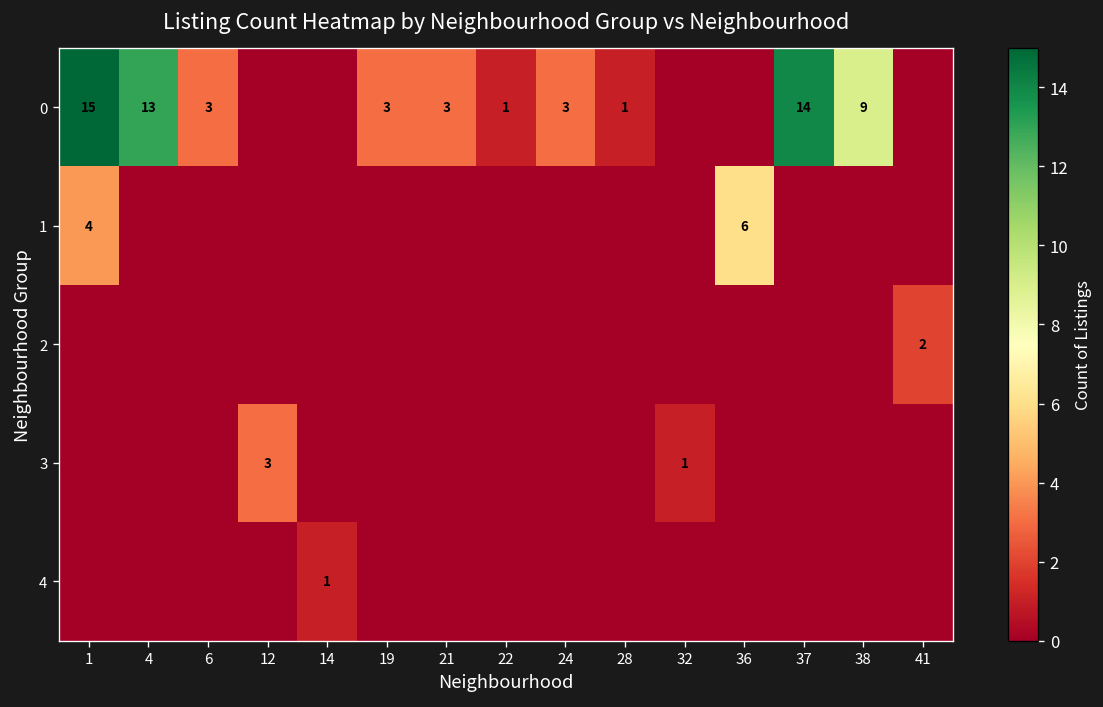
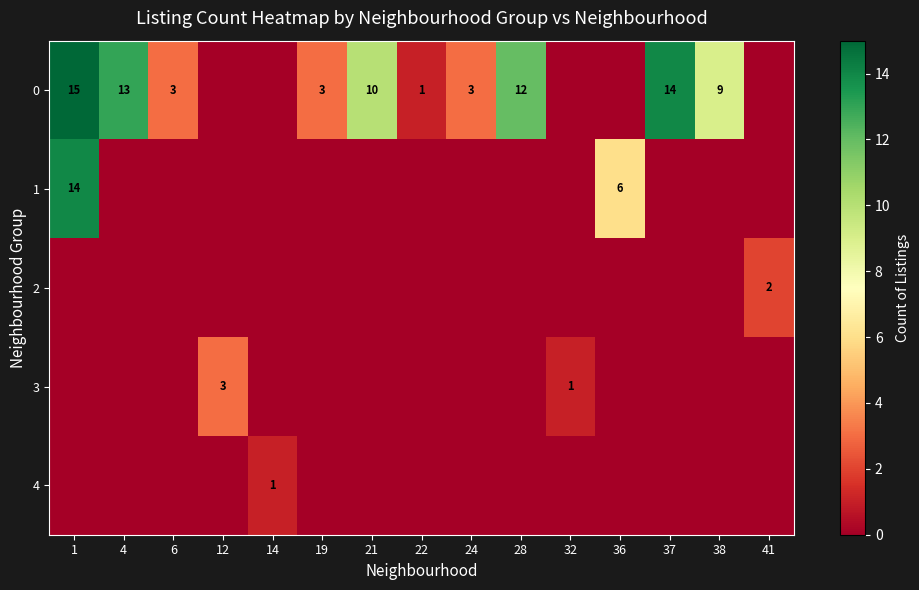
  {
    "0": {
      "1": 15,
      "4": 13,
      "6": 3,
      "19": 3,
-     "21": 3,
+     "21": 10,
      "22": 1,
      "24": 3,
-     "28": 1,
+     "28": 12,
      "37": 14,
      "38": 9
    },
    "1": {
-     "1": 4,
+     "1": 14,
      "36": 6
    },
    "2": {
      "41": 2
    },
    "3": {
      "12": 3,
      "32": 1
    },
    "4": {
      "14": 1
    }
  }
